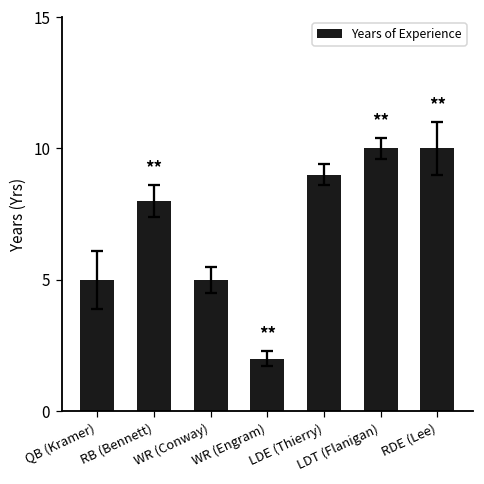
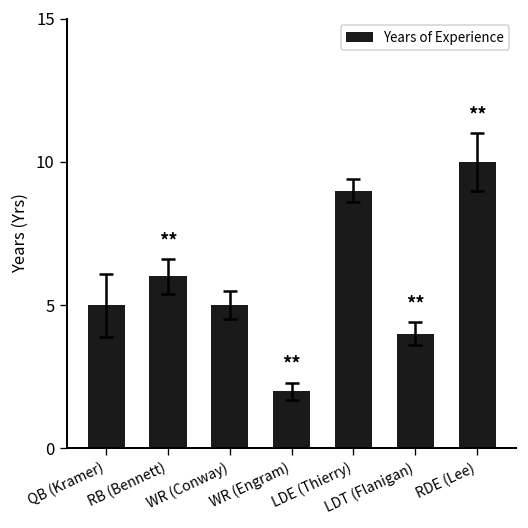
  {
    "Years of Experience": {
      "QB (Kramer)": 5,
-     "RB (Bennett)": 8,
+     "RB (Bennett)": 6,
      "WR (Conway)": 5,
      "WR (Engram)": 2,
      "LDE (Thierry)": 9,
-     "LDT (Flanigan)": 10,
+     "LDT (Flanigan)": 4,
      "RDE (Lee)": 10
    }
  }
